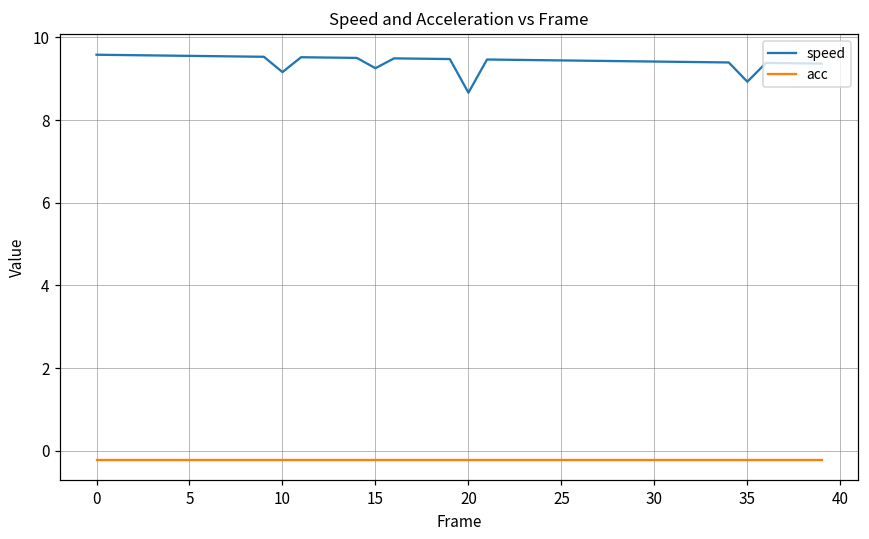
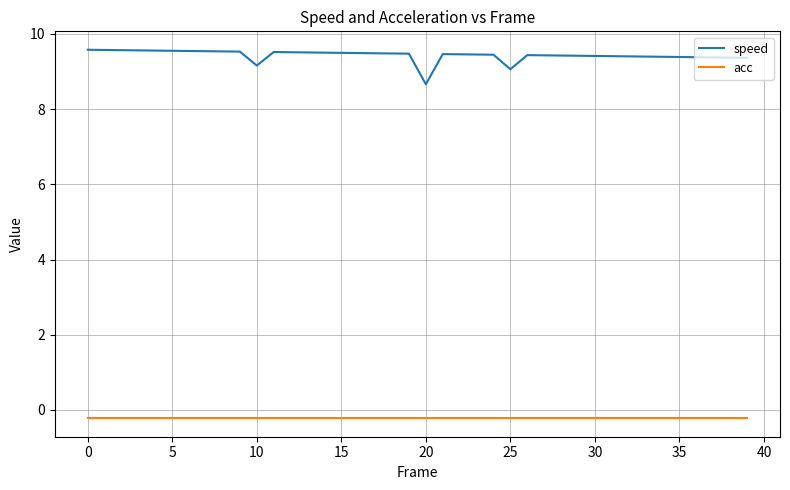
  {
    "speed": {
      "0": 9.6,
      "5": 9.6,
      "10": 9.2,
-     "15": 9.3,
+     "15": 9.5,
      "20": 8.7,
-     "25": 9.4,
+     "25": 9.1,
      "30": 9.4,
-     "35": 8.9
+     "35": 9.4
    },
    "acc": {
      "0": -0.2,
      "5": -0.2,
      "10": -0.2,
      "15": -0.2,
      "20": -0.2,
      "25": -0.2,
      "30": -0.2,
      "35": -0.2
    }
  }
